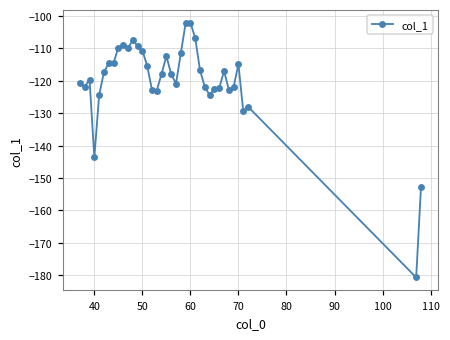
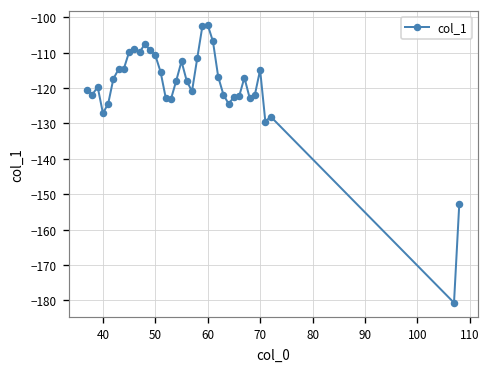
  {
-   "40": -144,
+   "40": -127,
    "50": -111,
    "60": -102,
    "70": -115
  }
